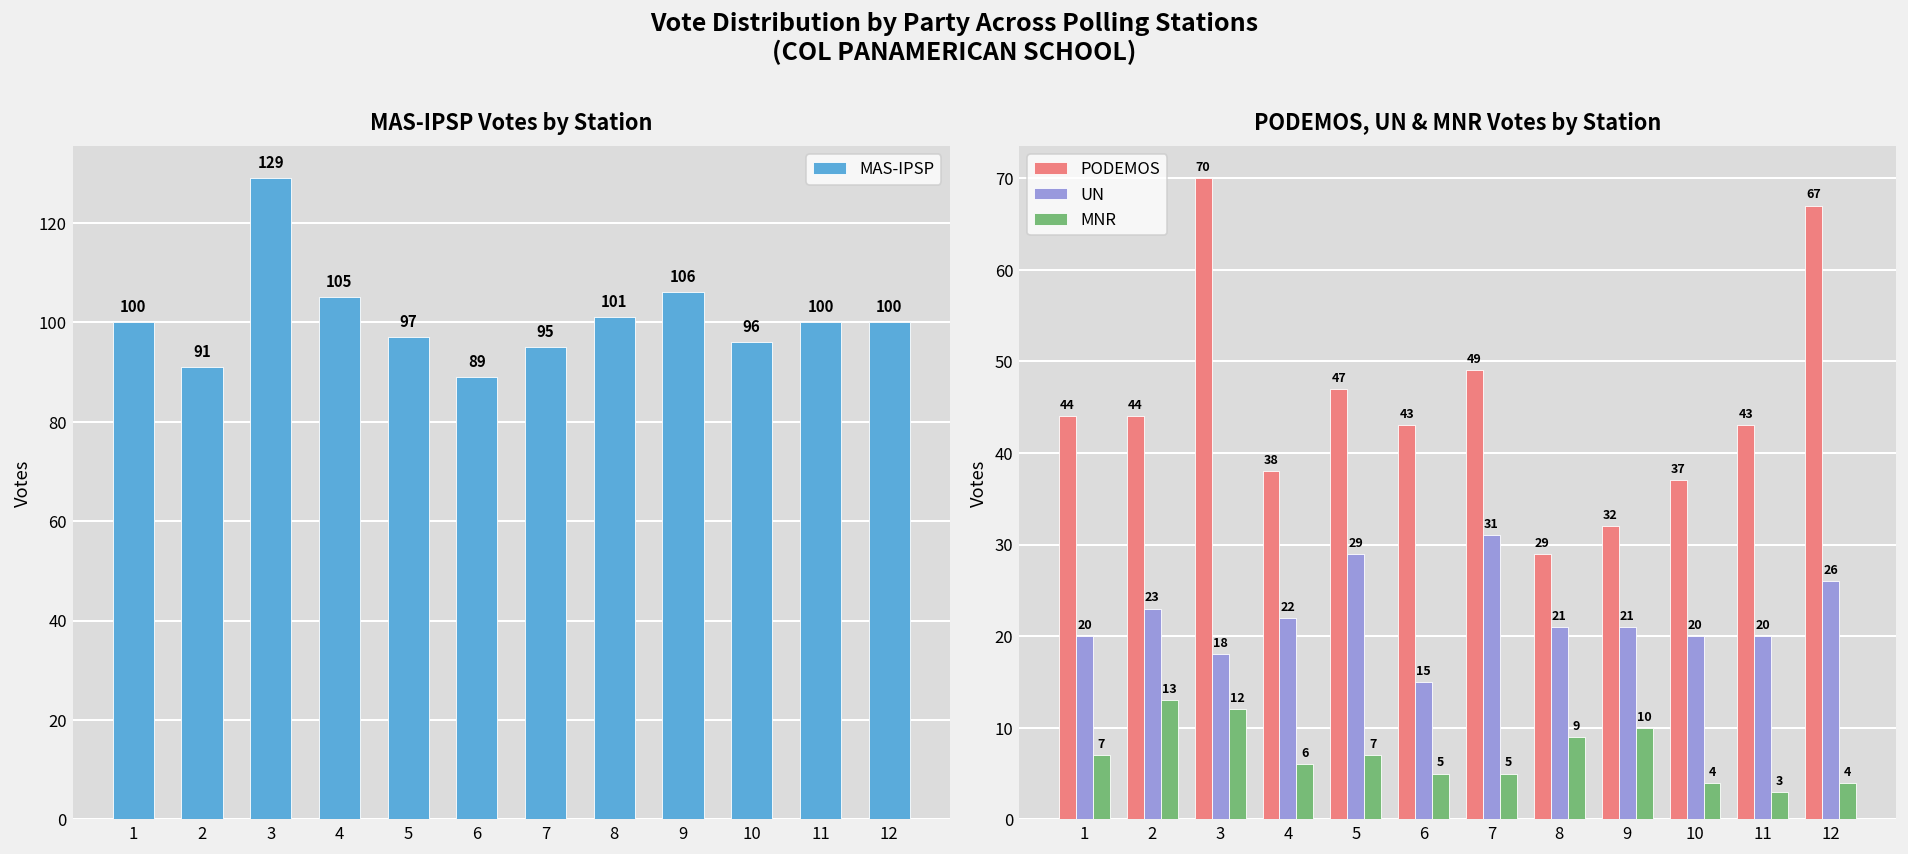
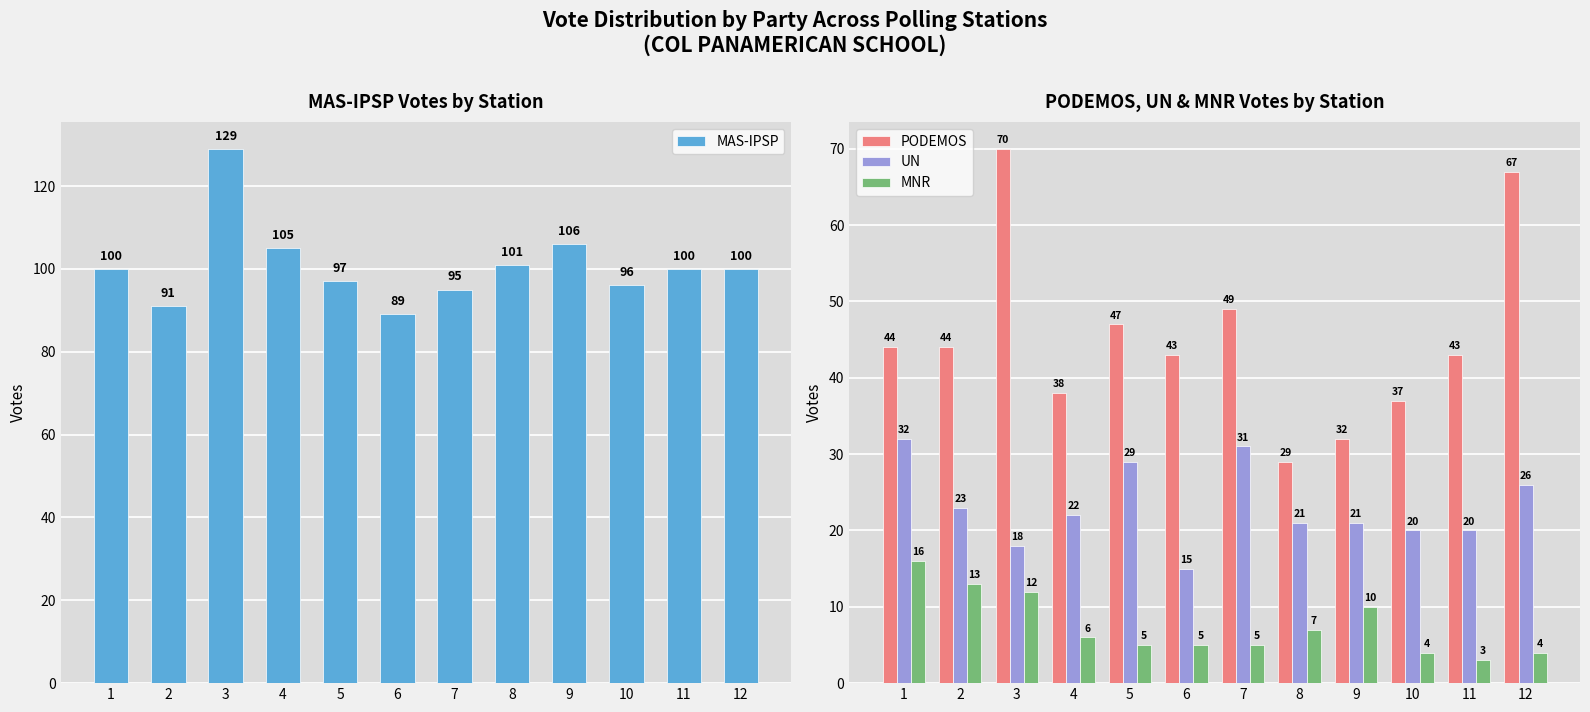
  {
    "MAS-IPSP Votes by Station": {
      "1": 100,
      "2": 91,
      "3": 129,
      "4": 105,
      "5": 97,
      "6": 89,
      "7": 95,
      "8": 101,
      "9": 106,
      "10": 96,
      "11": 100,
      "12": 100
    },
    "PODEMOS, UN & MNR Votes by Station": {
      "PODEMOS": {
        "1": 44,
        "2": 44,
        "3": 70,
        "4": 38,
        "5": 47,
        "6": 43,
        "7": 49,
        "8": 29,
        "9": 32,
        "10": 37,
        "11": 43,
        "12": 67
      },
      "UN": {
-       "1": 20,
+       "1": 32,
        "2": 23,
        "3": 18,
        "4": 22,
        "5": 29,
        "6": 15,
        "7": 31,
        "8": 21,
        "9": 21,
        "10": 20,
        "11": 20,
        "12": 26
      },
      "MNR": {
-       "1": 7,
+       "1": 16,
        "2": 13,
        "3": 12,
        "4": 6,
-       "5": 7,
+       "5": 5,
        "6": 5,
        "7": 5,
-       "8": 9,
+       "8": 7,
        "9": 10,
        "10": 4,
        "11": 3,
        "12": 4
      }
    }
  }
